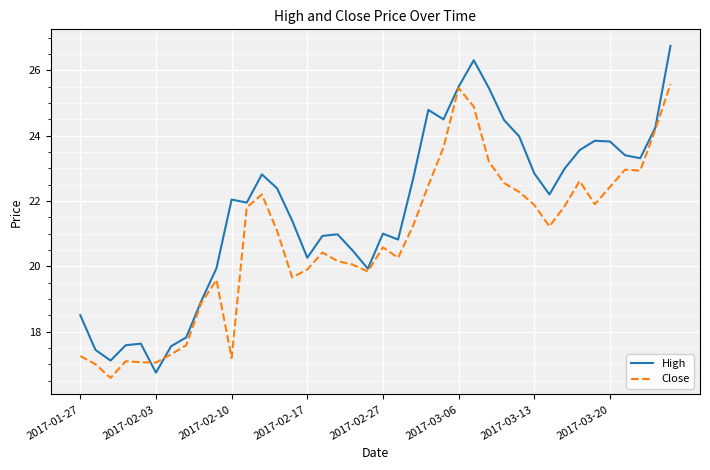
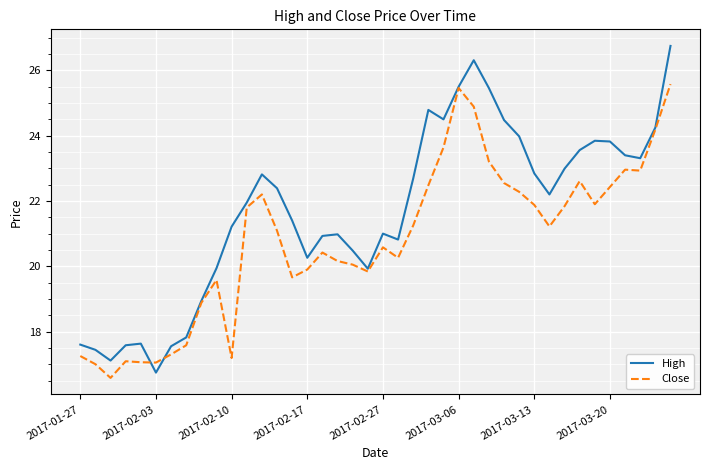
  {
    "High": {
-     "2017-01-27": 18.5,
+     "2017-01-27": 17.6,
      "2017-02-03": 16.7,
-     "2017-02-10": 22.0,
+     "2017-02-10": 21.2,
      "2017-02-17": 20.3,
      "2017-02-27": 21.0,
      "2017-03-13": 22.8,
      "2017-03-20": 23.8
    },
    "Close": {
      "2017-01-27": 17.3,
      "2017-02-03": 17.0,
      "2017-02-10": 17.2,
      "2017-02-17": 19.9,
      "2017-02-27": 20.6,
      "2017-03-13": 21.9,
      "2017-03-20": 22.4
    }
  }
